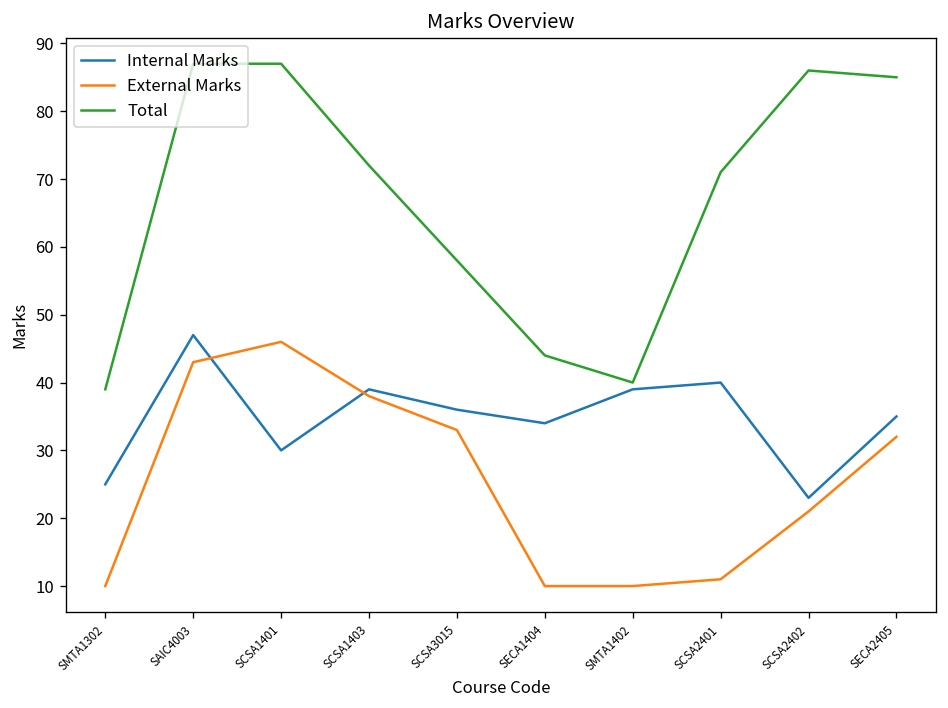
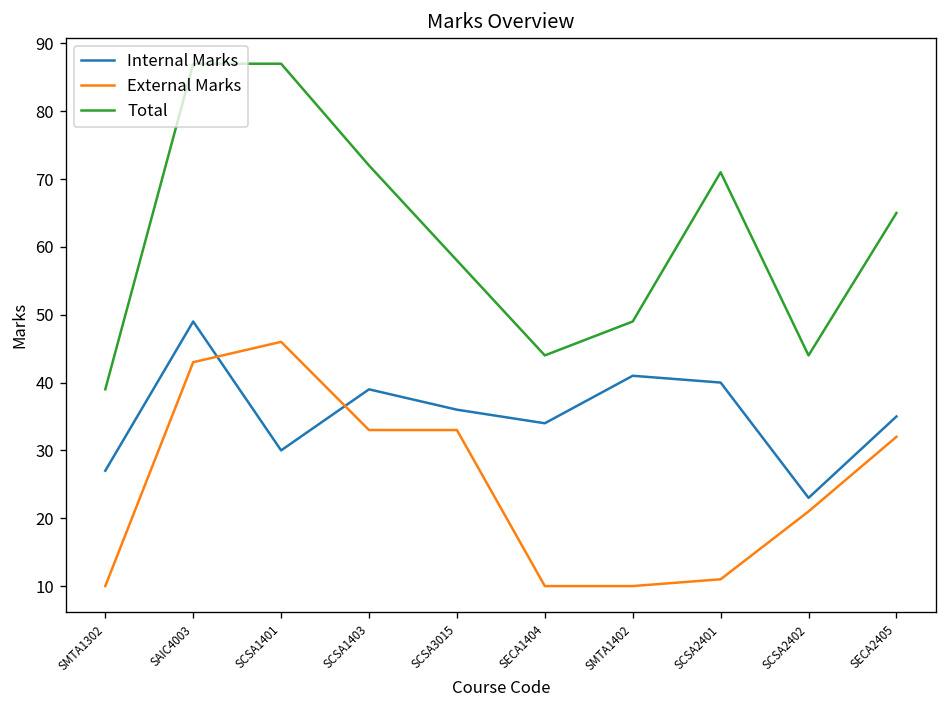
  {
    "Internal Marks": {
-     "SMTA1302": 25,
-     "SAIC4003": 47,
+     "SMTA1302": 27,
+     "SAIC4003": 49,
      "SCSA1401": 30,
      "SCSA1403": 39,
      "SCSA3015": 36,
      "SECA1404": 34,
-     "SMTA1402": 39,
+     "SMTA1402": 41,
      "SCSA2401": 40,
      "SCSA2402": 23,
      "SECA2405": 35
    },
    "External Marks": {
      "SMTA1302": 10,
      "SAIC4003": 43,
      "SCSA1401": 46,
-     "SCSA1403": 38,
+     "SCSA1403": 33,
      "SCSA3015": 33,
      "SECA1404": 10,
      "SMTA1402": 10,
      "SCSA2401": 11,
      "SCSA2402": 21,
      "SECA2405": 32
    },
    "Total": {
      "SMTA1302": 39,
      "SCSA1401": 87,
      "SCSA1403": 72,
      "SCSA3015": 58,
      "SECA1404": 44,
-     "SMTA1402": 40,
+     "SMTA1402": 49,
      "SCSA2401": 71,
-     "SCSA2402": 86,
-     "SECA2405": 85
+     "SCSA2402": 44,
+     "SECA2405": 65
    }
  }
